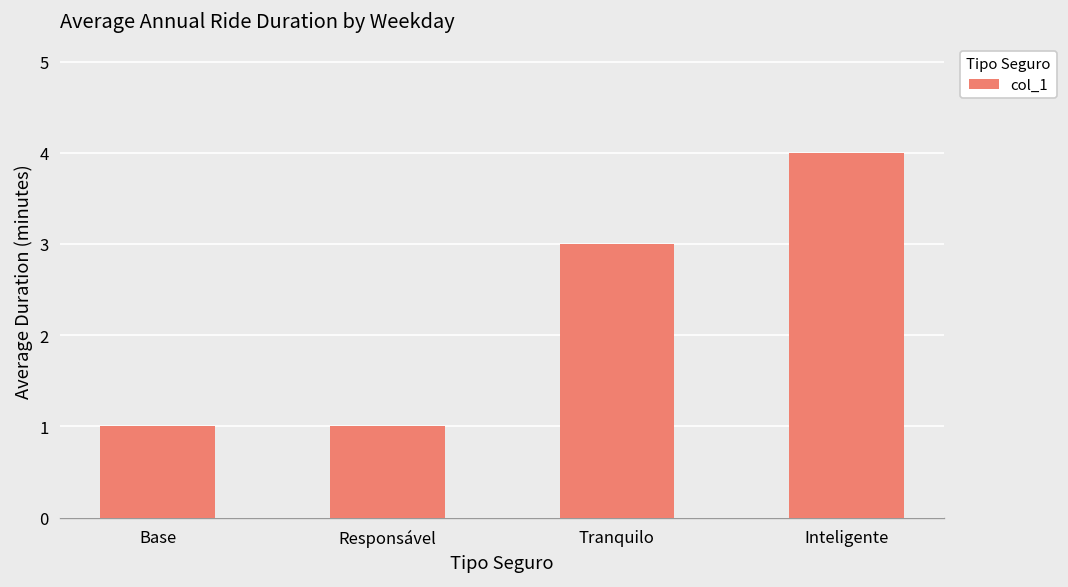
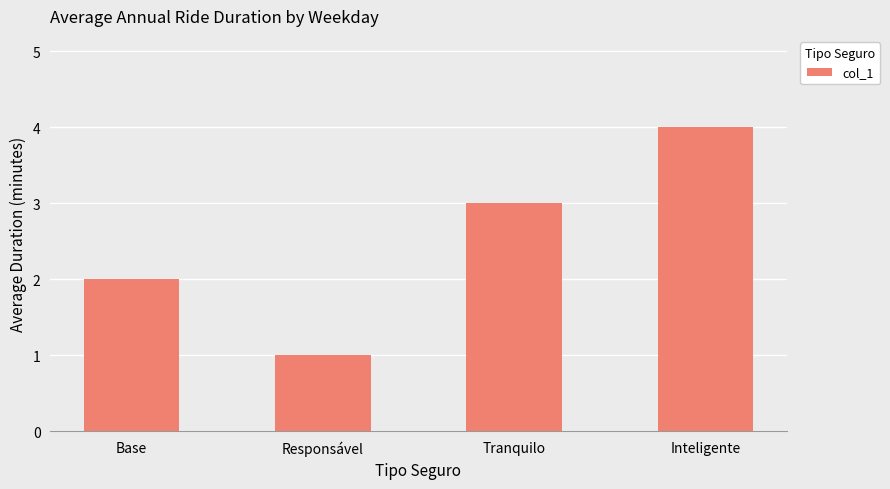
  {
-   "Base": 1,
+   "Base": 2,
    "Responsável": 1,
    "Tranquilo": 3,
    "Inteligente": 4
  }
